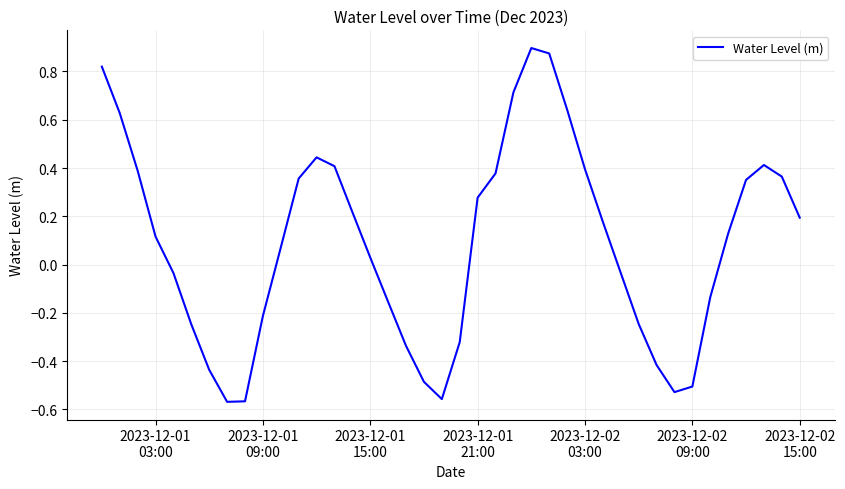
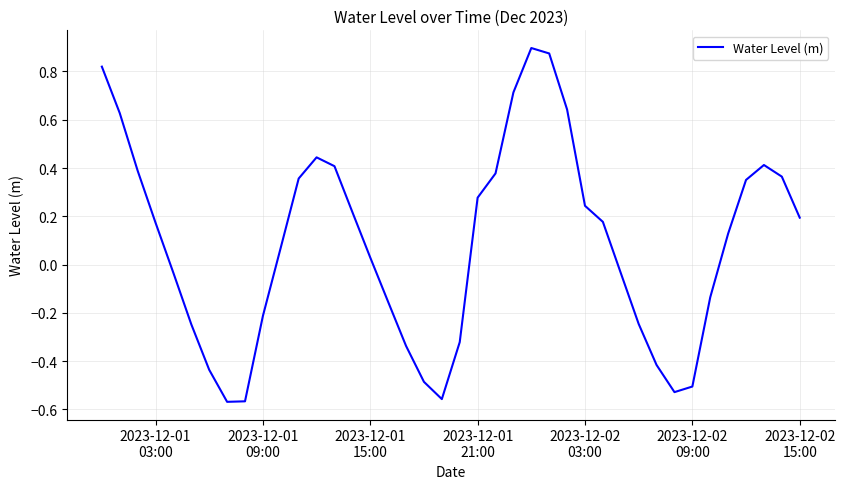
  {
-   "2023-12-01 03:00": 0.12,
+   "2023-12-01 03:00": 0.17,
    "2023-12-01 09:00": -0.21,
    "2023-12-01 15:00": 0.03,
    "2023-12-01 21:00": 0.28,
-   "2023-12-02 03:00": 0.40,
+   "2023-12-02 03:00": 0.24,
    "2023-12-02 09:00": -0.51,
    "2023-12-02 15:00": 0.19
  }
